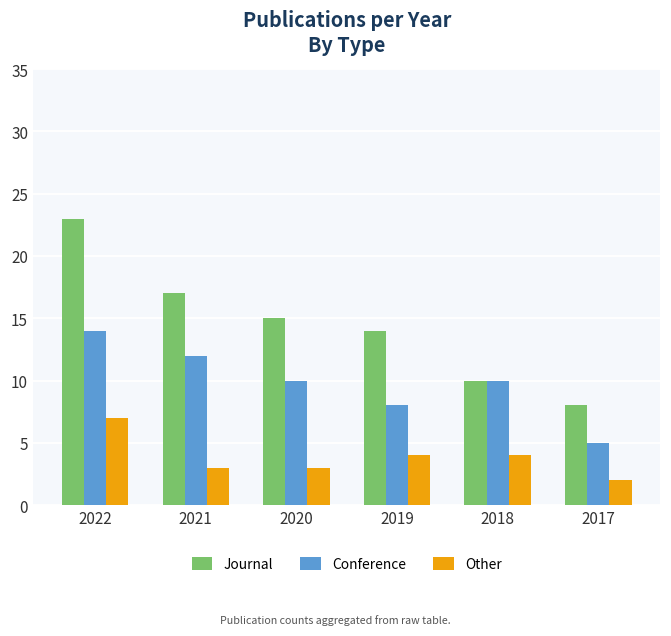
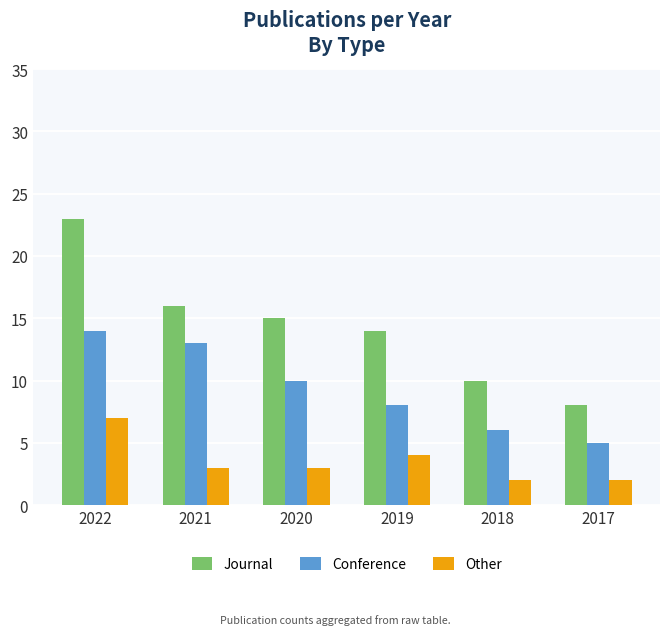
  {
    "Journal": {
      "2022": 23,
-     "2021": 17,
+     "2021": 16,
      "2020": 15,
      "2019": 14,
      "2018": 10,
      "2017": 8
    },
    "Conference": {
      "2022": 14,
-     "2021": 12,
+     "2021": 13,
      "2020": 10,
      "2019": 8,
-     "2018": 10,
+     "2018": 6,
      "2017": 5
    },
    "Other": {
      "2022": 7,
      "2021": 3,
      "2020": 3,
      "2019": 4,
-     "2018": 4,
+     "2018": 2,
      "2017": 2
    }
  }
